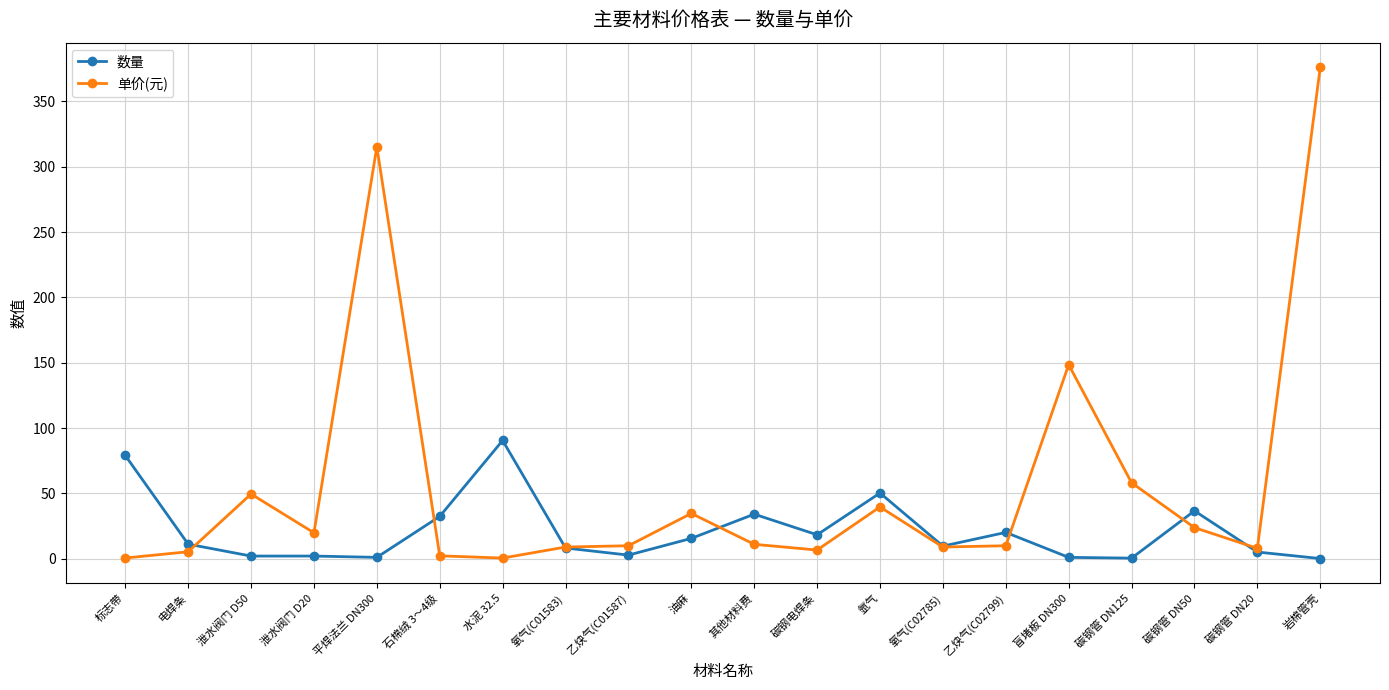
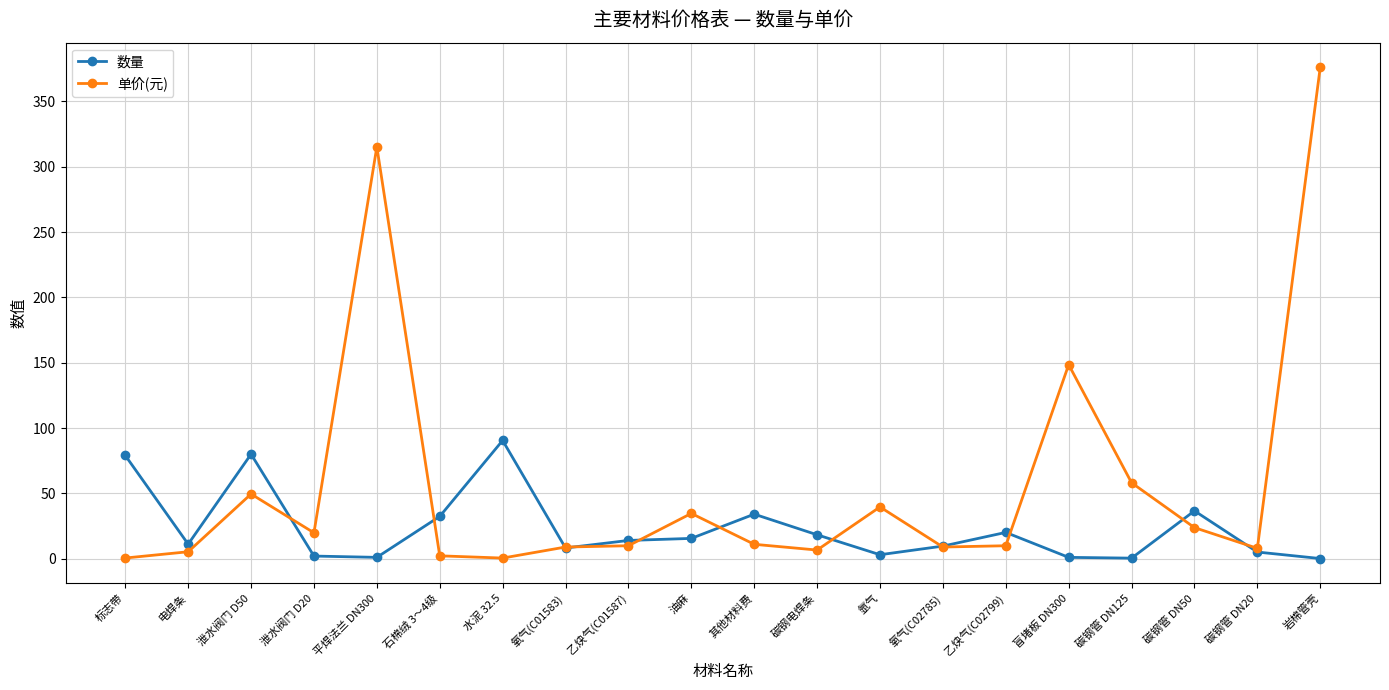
  {
    "数量": {
      "标志带": 79,
      "电焊条": 11,
-     "泄水阀门 D50": 2,
+     "泄水阀门 D50": 80,
      "泄水阀门 D20": 2,
      "平焊法兰 DN300": 1,
      "石棉绒 3～4级": 32,
      "水泥 32.5": 90,
-     "乙炔气(C01587)": 3,
+     "乙炔气(C01587)": 14,
      "油麻": 16,
      "其他材料费": 34,
      "碳钢电焊条": 18,
-     "氩气": 50,
+     "氩气": 3,
      "乙炔气(C02799)": 20,
      "盲堵板 DN300": 1,
      "碳钢管 DN125": 0,
      "碳钢管 DN50": 37,
      "碳钢管 DN20": 5,
      "岩棉管壳": 0
    },
    "单价(元)": {
      "标志带": 0,
      "电焊条": 5,
      "泄水阀门 D50": 50,
      "泄水阀门 D20": 20,
      "平焊法兰 DN300": 315,
      "石棉绒 3～4级": 2,
      "水泥 32.5": 0,
      "乙炔气(C01587)": 10,
      "油麻": 35,
      "其他材料费": 11,
      "碳钢电焊条": 7,
      "氩气": 40,
      "乙炔气(C02799)": 10,
      "盲堵板 DN300": 149,
      "碳钢管 DN125": 58,
      "碳钢管 DN50": 24,
      "碳钢管 DN20": 8,
      "岩棉管壳": 376
    }
  }
